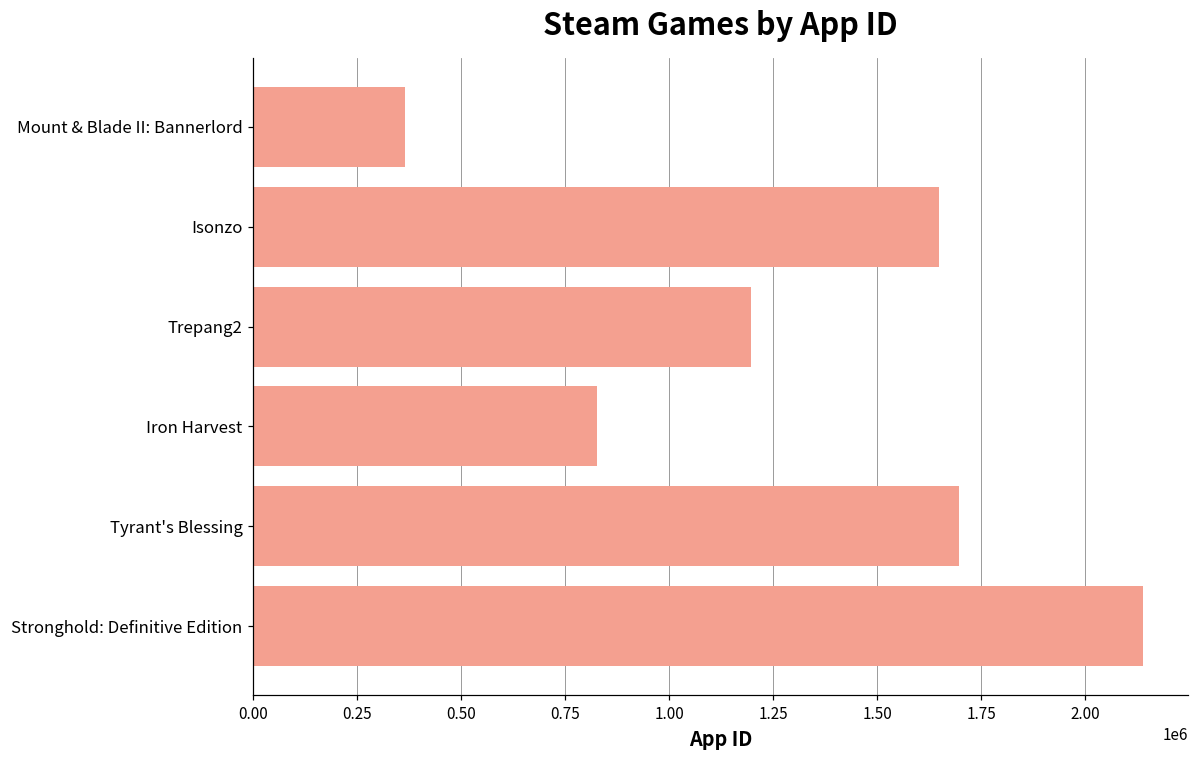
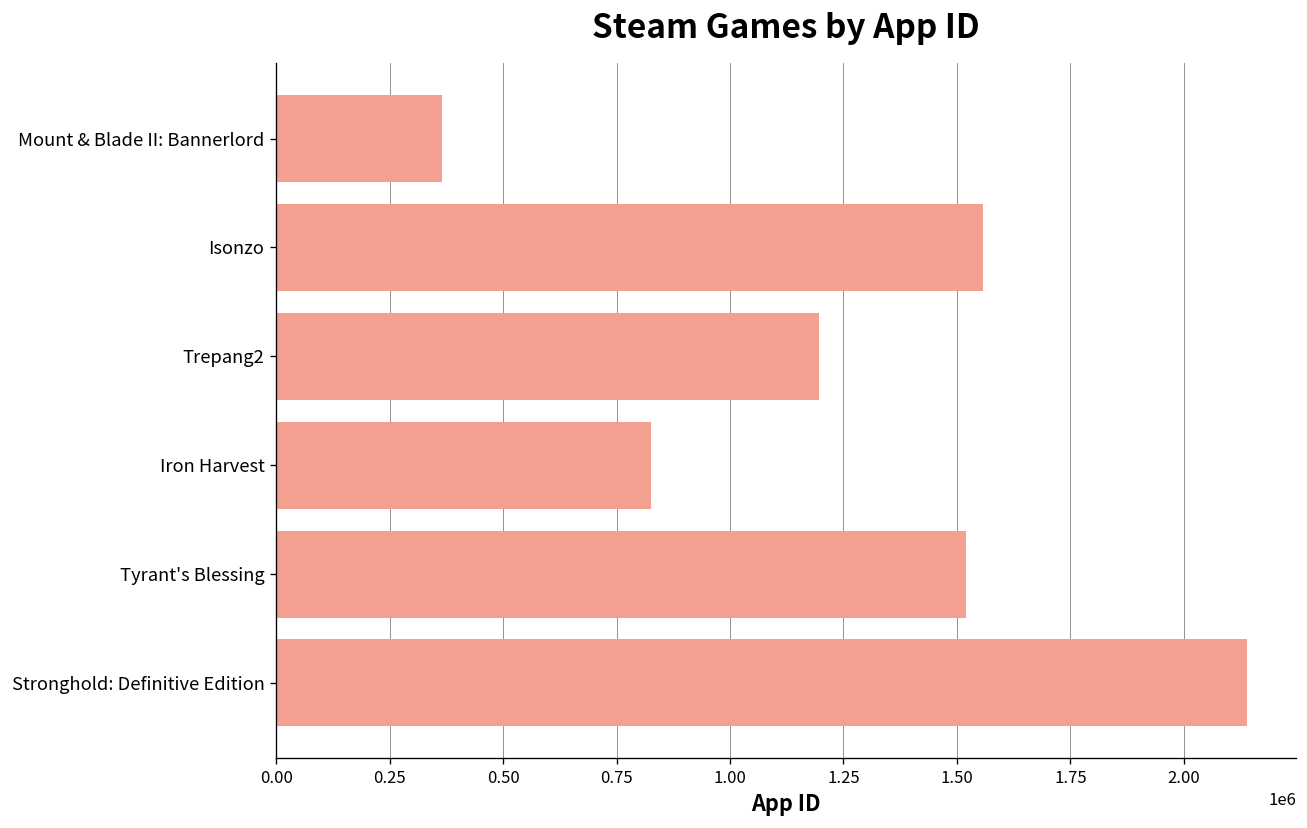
  {
    "Mount & Blade II: Bannerlord": 370000,
-   "Isonzo": 1650000,
+   "Isonzo": 1560000,
    "Trepang2": 1200000,
    "Iron Harvest": 830000,
-   "Tyrant's Blessing": 1700000,
+   "Tyrant's Blessing": 1520000,
    "Stronghold: Definitive Edition": 2140000
  }
